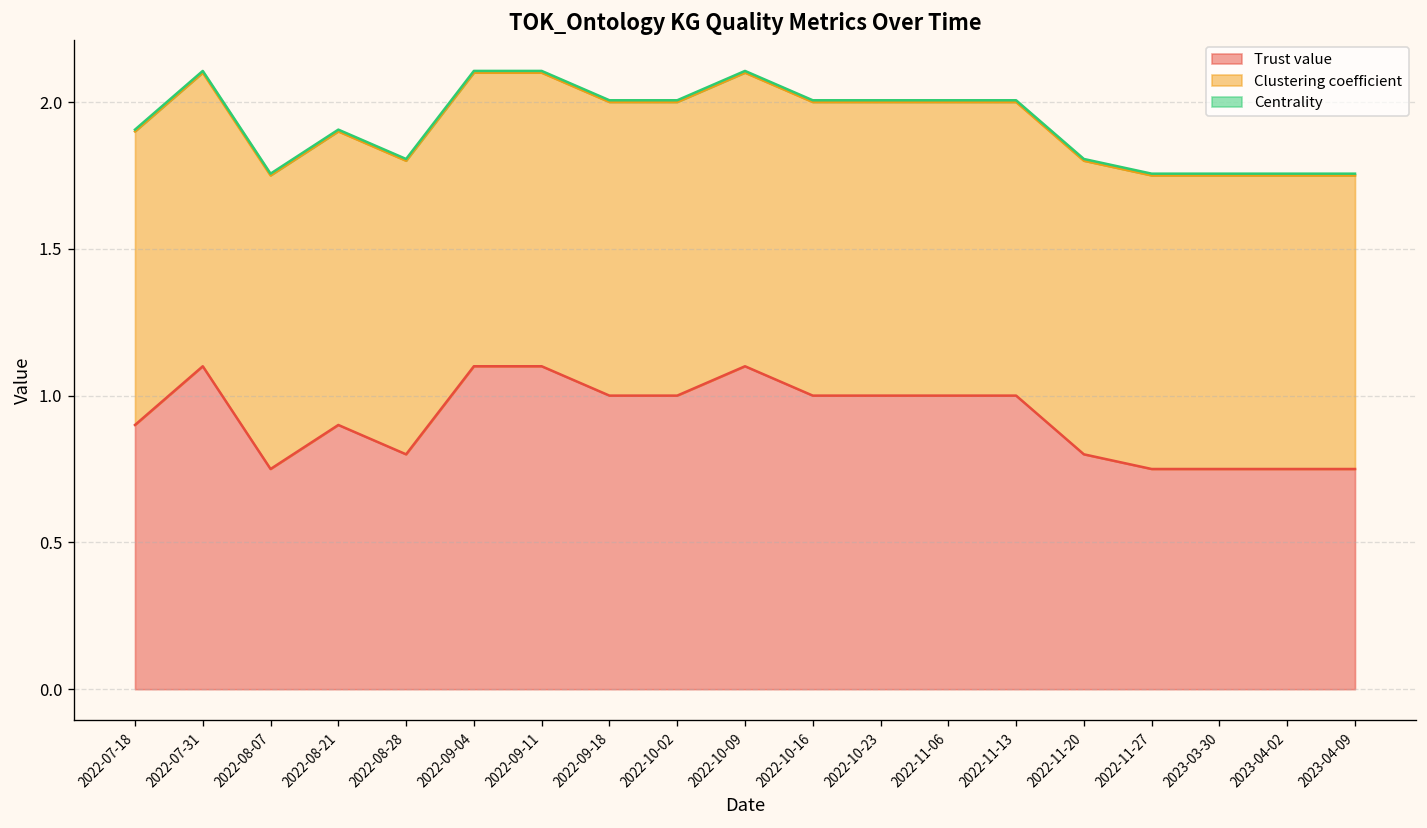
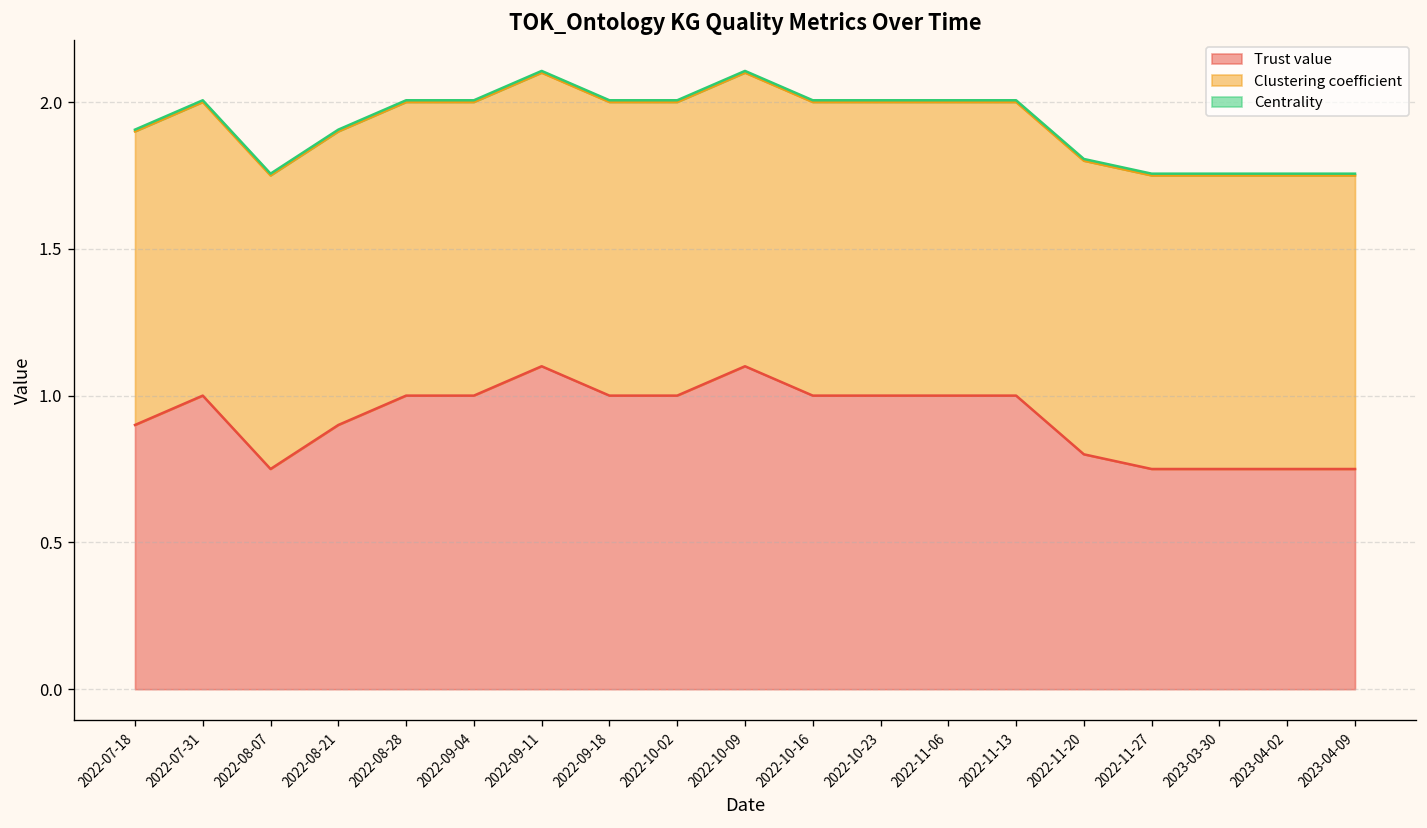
  {
    "Trust value": {
      "2022-07-18": 0.9,
-     "2022-07-31": 1.1,
+     "2022-07-31": 1.0,
      "2022-08-07": 0.75,
      "2022-08-21": 0.9,
-     "2022-08-28": 0.8,
-     "2022-09-04": 1.1,
+     "2022-08-28": 1.0,
+     "2022-09-04": 1.0,
      "2022-09-11": 1.1,
      "2022-09-18": 1.0,
      "2022-10-02": 1.0,
      "2022-10-09": 1.1,
      "2022-10-16": 1.0,
      "2022-10-23": 1.0,
      "2022-11-06": 1.0,
      "2022-11-13": 1.0,
      "2022-11-20": 0.8,
      "2022-11-27": 0.75,
      "2023-03-30": 0.75,
      "2023-04-02": 0.75,
      "2023-04-09": 0.75
    }
  }
